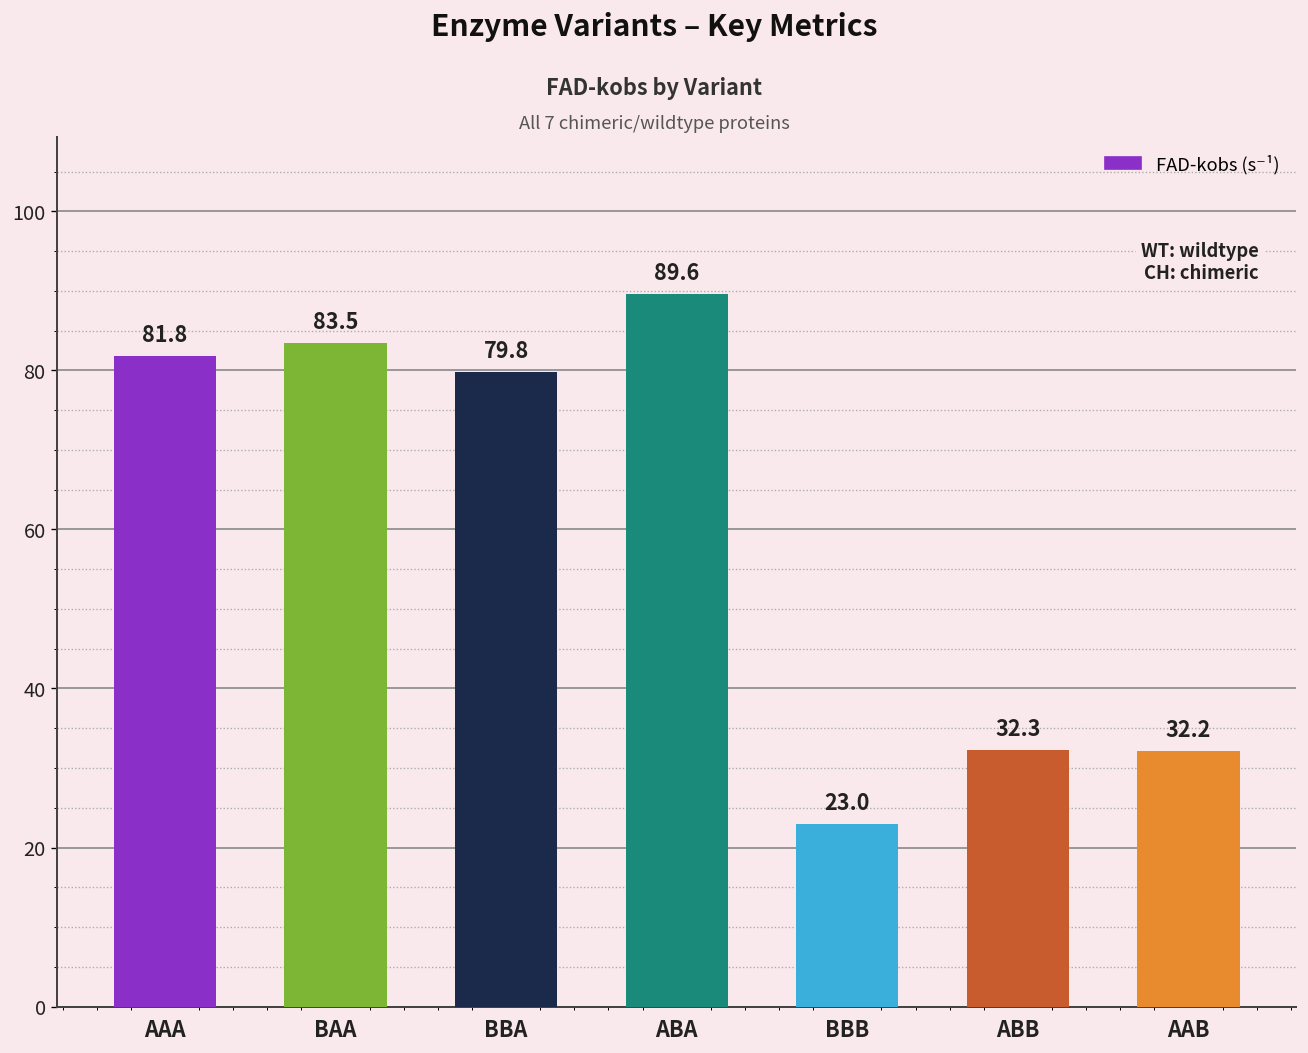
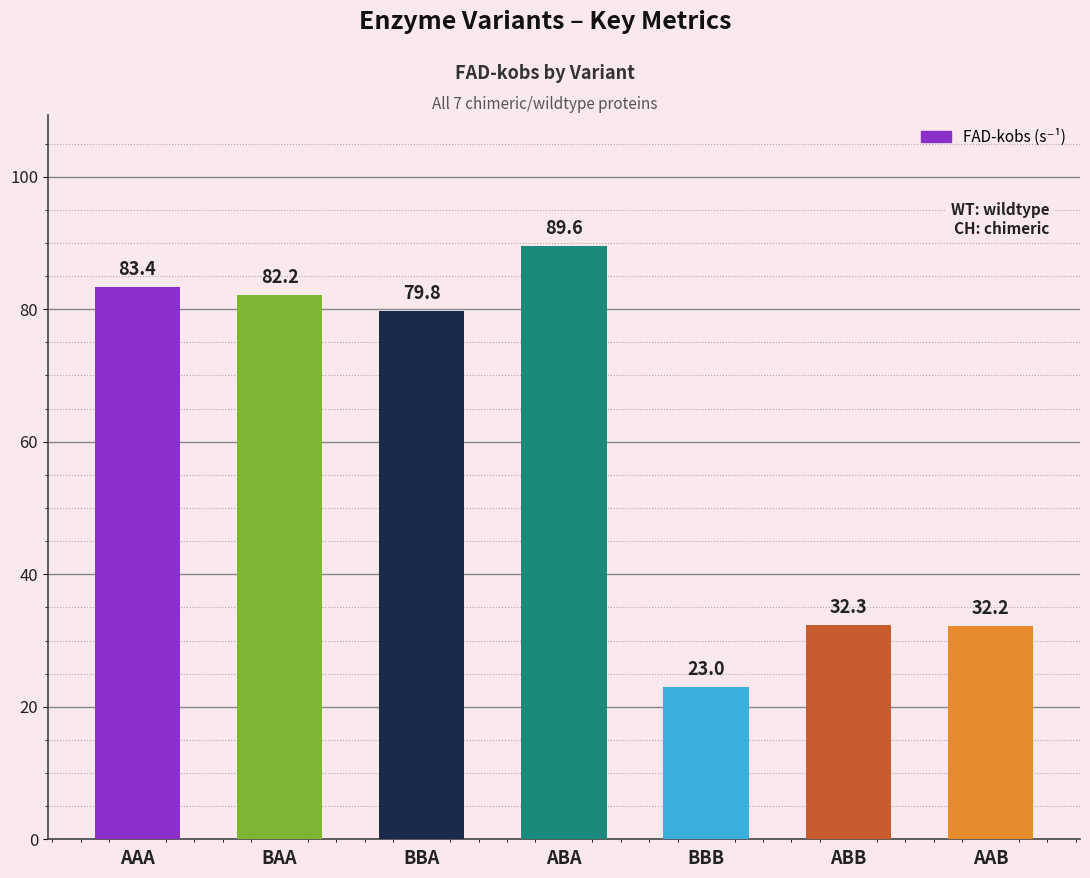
  {
-   "AAA": 81.8,
-   "BAA": 83.5,
+   "AAA": 83.4,
+   "BAA": 82.2,
    "BBA": 79.8,
    "ABA": 89.6,
    "BBB": 23.0,
    "ABB": 32.3,
    "AAB": 32.2
  }
